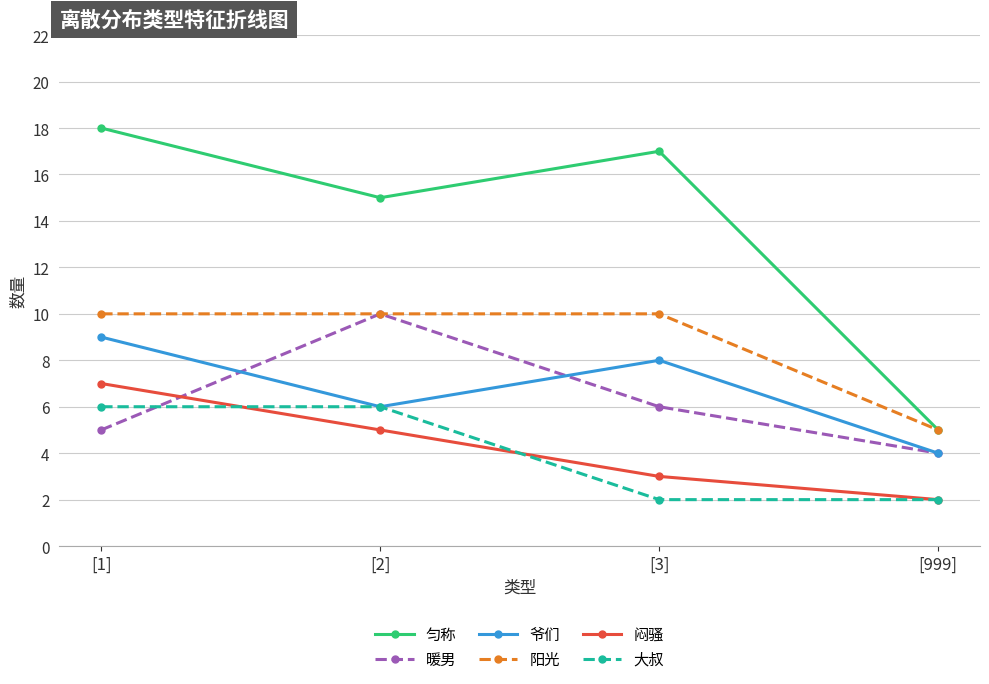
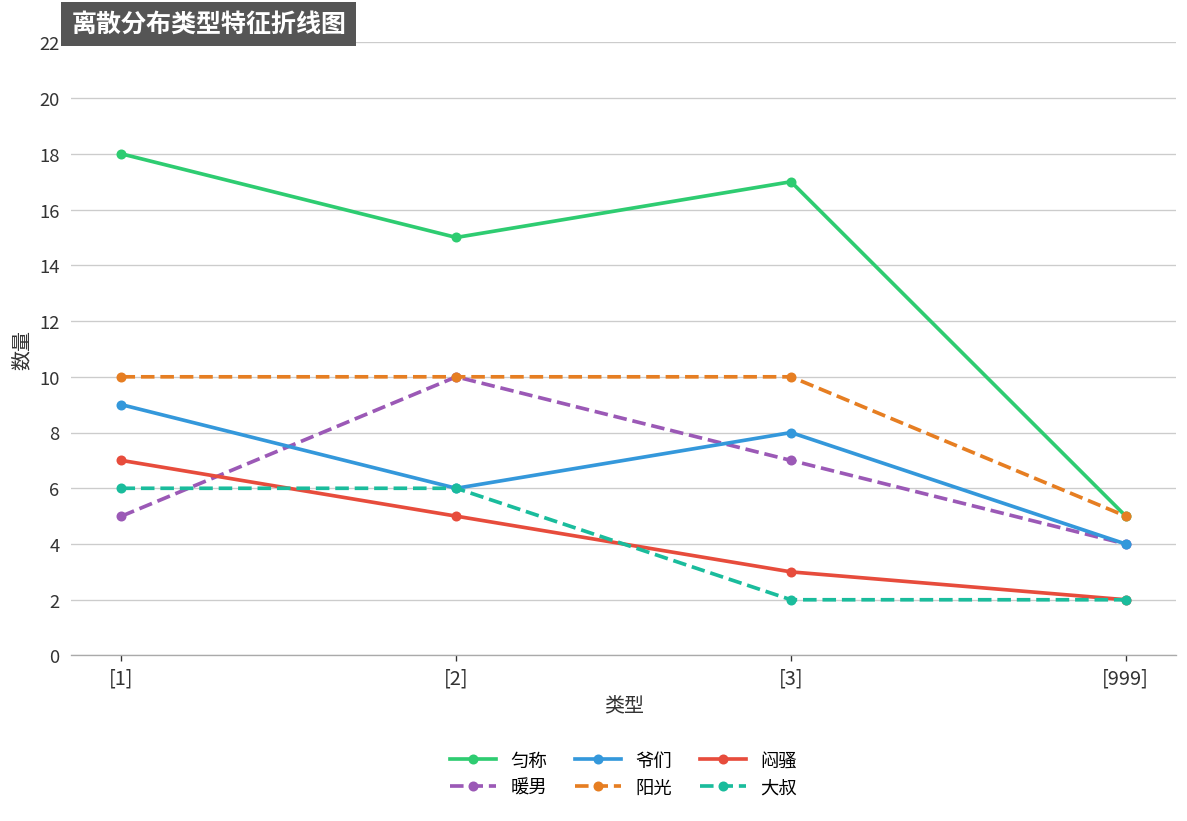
  {
    "暖男": {
      "[1]": 5,
-     "[3]": 6
+     "[3]": 7
    },
    "爷们": {
      "[1]": 9,
      "[3]": 8
    }
  }
